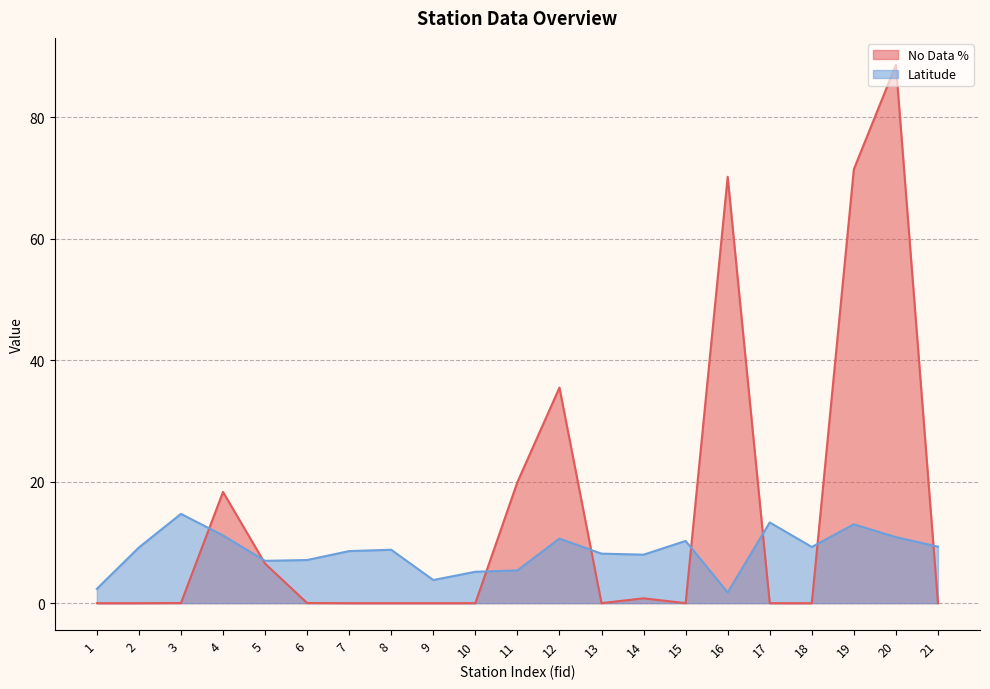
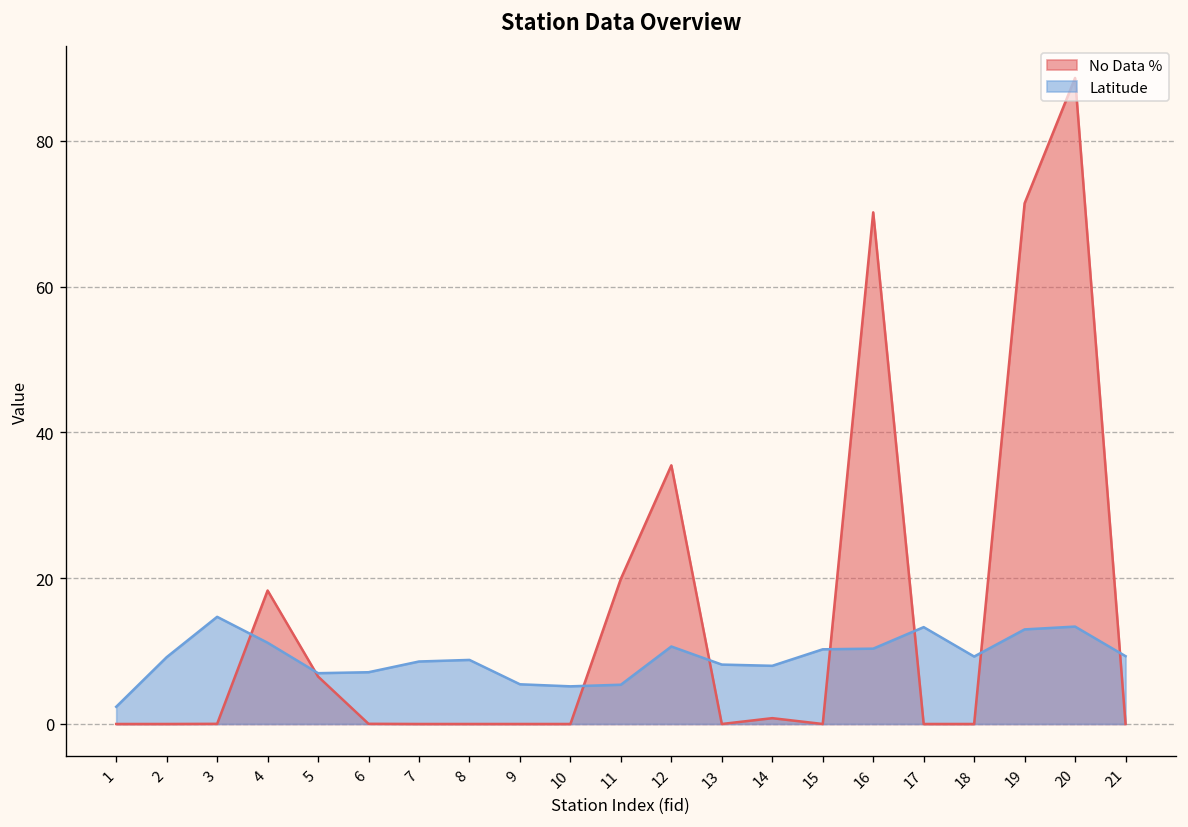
  {
    "No Data %": {
      "1": 0,
      "2": 0,
      "3": 0,
      "4": 18,
      "5": 7,
      "6": 0,
      "7": 0,
      "8": 0,
      "9": 0,
      "10": 0,
      "11": 20,
      "12": 35,
      "13": 0,
      "14": 1,
      "15": 0,
      "16": 70,
      "17": 0,
      "18": 0,
      "19": 71,
      "21": 0
    },
    "Latitude": {
      "1": 2,
      "2": 9,
      "3": 15,
      "4": 11,
      "5": 7,
      "6": 7,
      "7": 9,
      "8": 9,
-     "9": 4,
+     "9": 5,
      "10": 5,
      "11": 5,
      "12": 11,
      "13": 8,
      "14": 8,
      "15": 10,
-     "16": 2,
+     "16": 10,
      "17": 13,
      "18": 9,
      "19": 13,
-     "20": 11,
+     "20": 13,
      "21": 9
    }
  }
